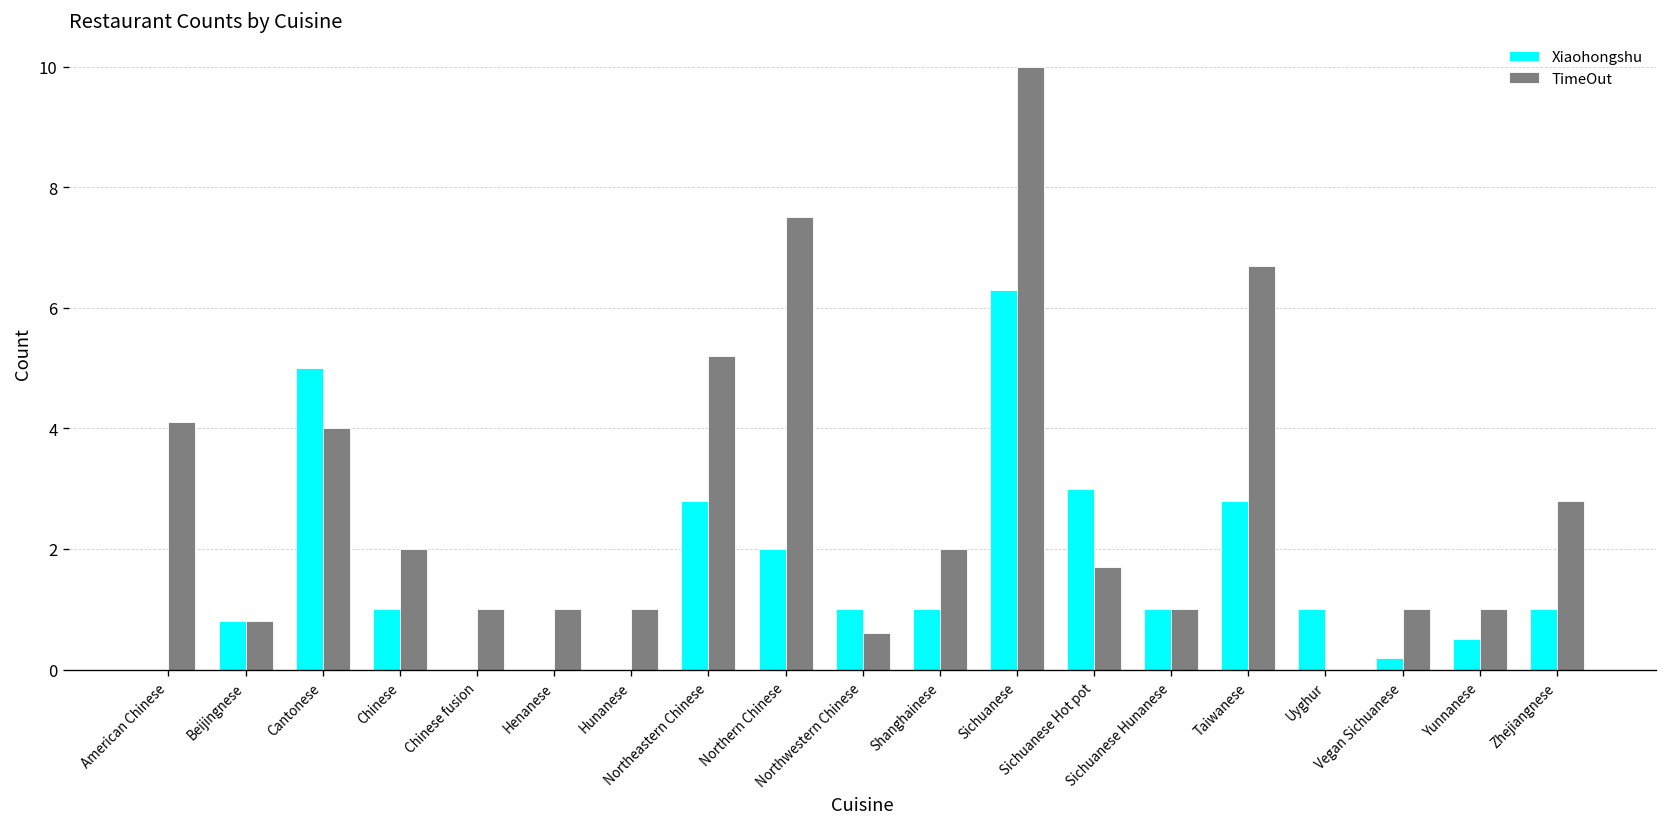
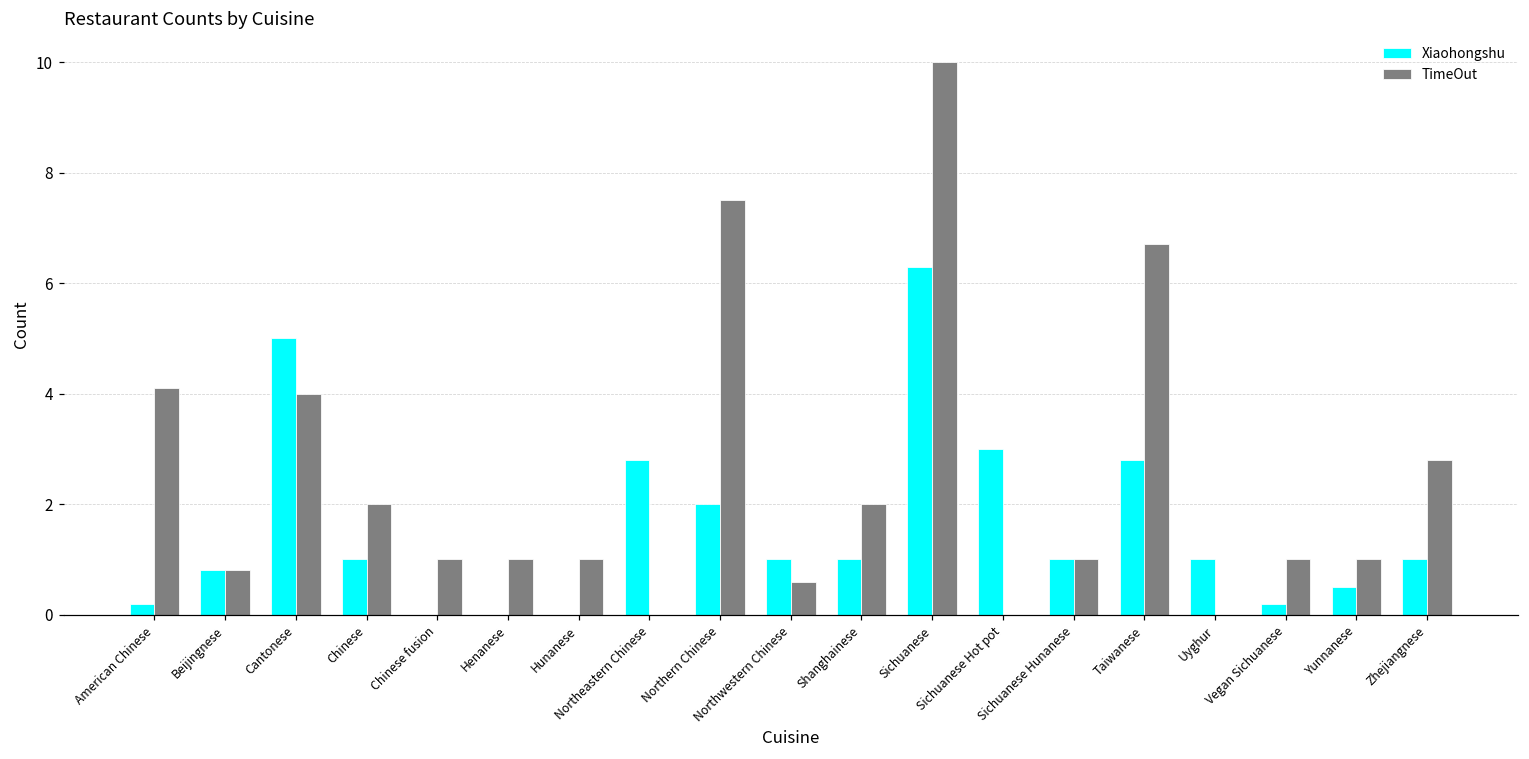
  {
    "Xiaohongshu": {
-     "American Chinese": 0.0,
+     "American Chinese": 0.2,
      "Beijingnese": 0.8,
      "Cantonese": 5.0,
      "Chinese": 1.0,
      "Chinese fusion": 0.0,
      "Henanese": 0.0,
      "Hunanese": 0.0,
      "Northeastern Chinese": 2.8,
      "Northern Chinese": 2.0,
      "Northwestern Chinese": 1.0,
      "Shanghainese": 1.0,
      "Sichuanese": 6.3,
      "Sichuanese Hot pot": 3.0,
      "Sichuanese Hunanese": 1.0,
      "Taiwanese": 2.8,
      "Uyghur": 1.0,
      "Vegan Sichuanese": 0.2,
      "Yunnanese": 0.5,
      "Zhejiangnese": 1.0
    },
    "TimeOut": {
      "American Chinese": 4.1,
      "Beijingnese": 0.8,
      "Cantonese": 4.0,
      "Chinese": 2.0,
      "Chinese fusion": 1.0,
      "Henanese": 1.0,
      "Hunanese": 1.0,
-     "Northeastern Chinese": 5.2,
+     "Northeastern Chinese": 0.0,
      "Northern Chinese": 7.5,
      "Northwestern Chinese": 0.6,
      "Shanghainese": 2.0,
      "Sichuanese": 10.0,
-     "Sichuanese Hot pot": 1.7,
+     "Sichuanese Hot pot": 0.0,
      "Sichuanese Hunanese": 1.0,
      "Taiwanese": 6.7,
      "Uyghur": 0.0,
      "Vegan Sichuanese": 1.0,
      "Yunnanese": 1.0,
      "Zhejiangnese": 2.8
    }
  }
